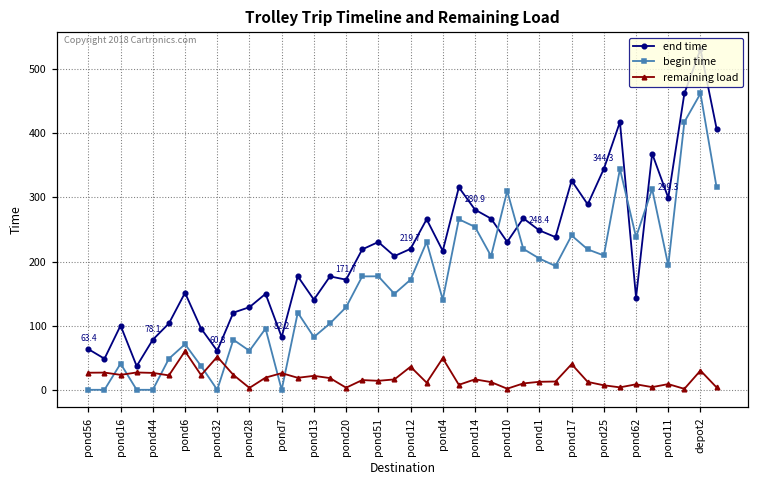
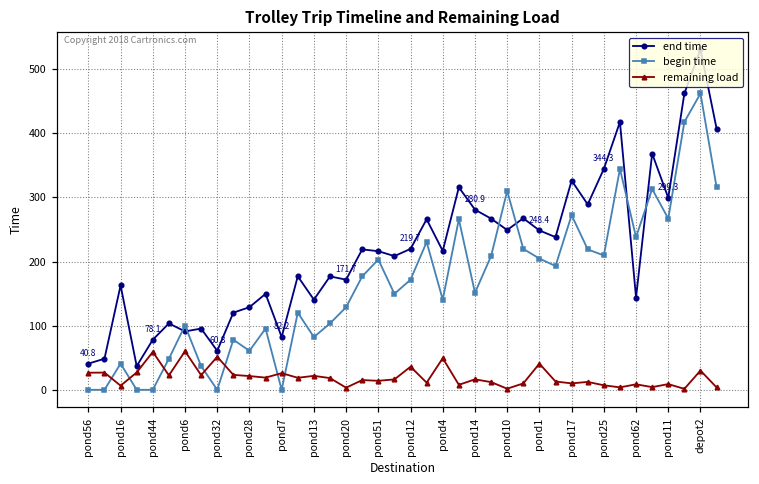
  {
    "end time": {
-     "pond56": 63.4,
-     "pond16": 100,
+     "pond56": 40.8,
+     "pond16": 160,
      "pond44": 78.1,
-     "pond6": 150,
+     "pond6": 90,
      "pond32": 60.8,
      "pond7": 82.2,
      "pond20": 171.7,
-     "pond51": 230,
+     "pond51": 220,
      "pond12": 219.7,
      "pond14": 280.9,
-     "pond10": 230,
+     "pond10": 250,
      "pond1": 248.4,
      "pond25": 344.3,
      "pond11": 299.3
    },
    "begin time": {
      "pond56": 0,
      "pond44": 0,
-     "pond6": 70,
+     "pond6": 100,
      "pond32": 0,
      "pond7": 0,
      "pond20": 130,
-     "pond51": 180,
+     "pond51": 200,
      "pond12": 170,
      "pond4": 140,
-     "pond14": 250,
+     "pond14": 150,
      "pond10": 310,
      "pond1": 200,
-     "pond17": 240,
+     "pond17": 270,
      "pond25": 210,
      "pond62": 240,
-     "pond11": 190,
+     "pond11": 270,
      "depot2": 460
    },
    "remaining load": {
      "pond56": 30,
-     "pond16": 20,
-     "pond44": 30,
+     "pond16": 10,
+     "pond44": 60,
      "pond6": 60,
      "pond32": 50,
-     "pond28": 0,
+     "pond28": 20,
      "pond7": 30,
      "pond13": 20,
      "pond20": 0,
      "pond51": 10,
      "pond12": 40,
      "pond4": 50,
      "pond14": 20,
      "pond10": 0,
-     "pond1": 10,
-     "pond17": 40,
+     "pond1": 40,
+     "pond17": 10,
      "pond25": 10,
      "pond62": 10,
      "pond11": 10,
      "depot2": 30
    }
  }
